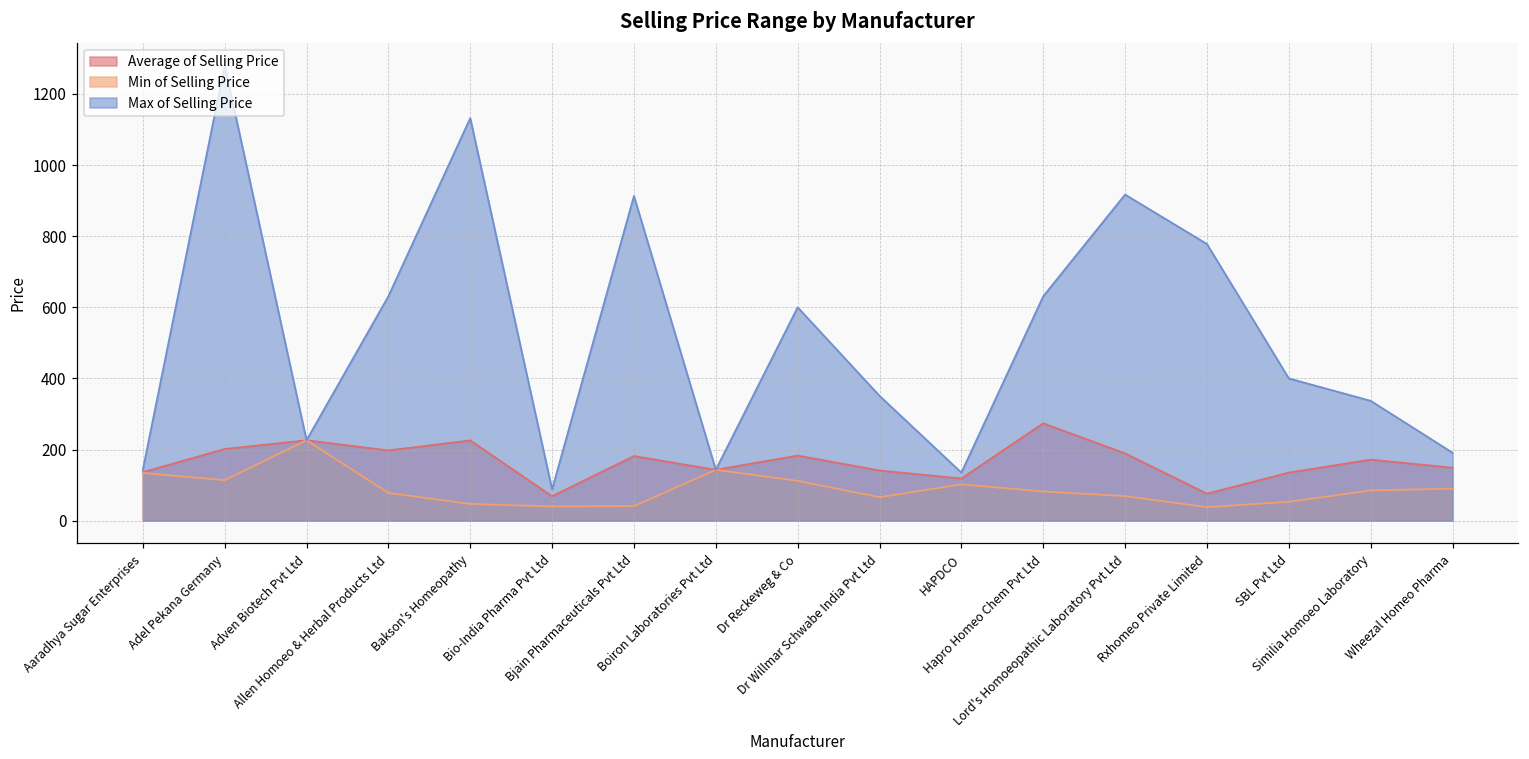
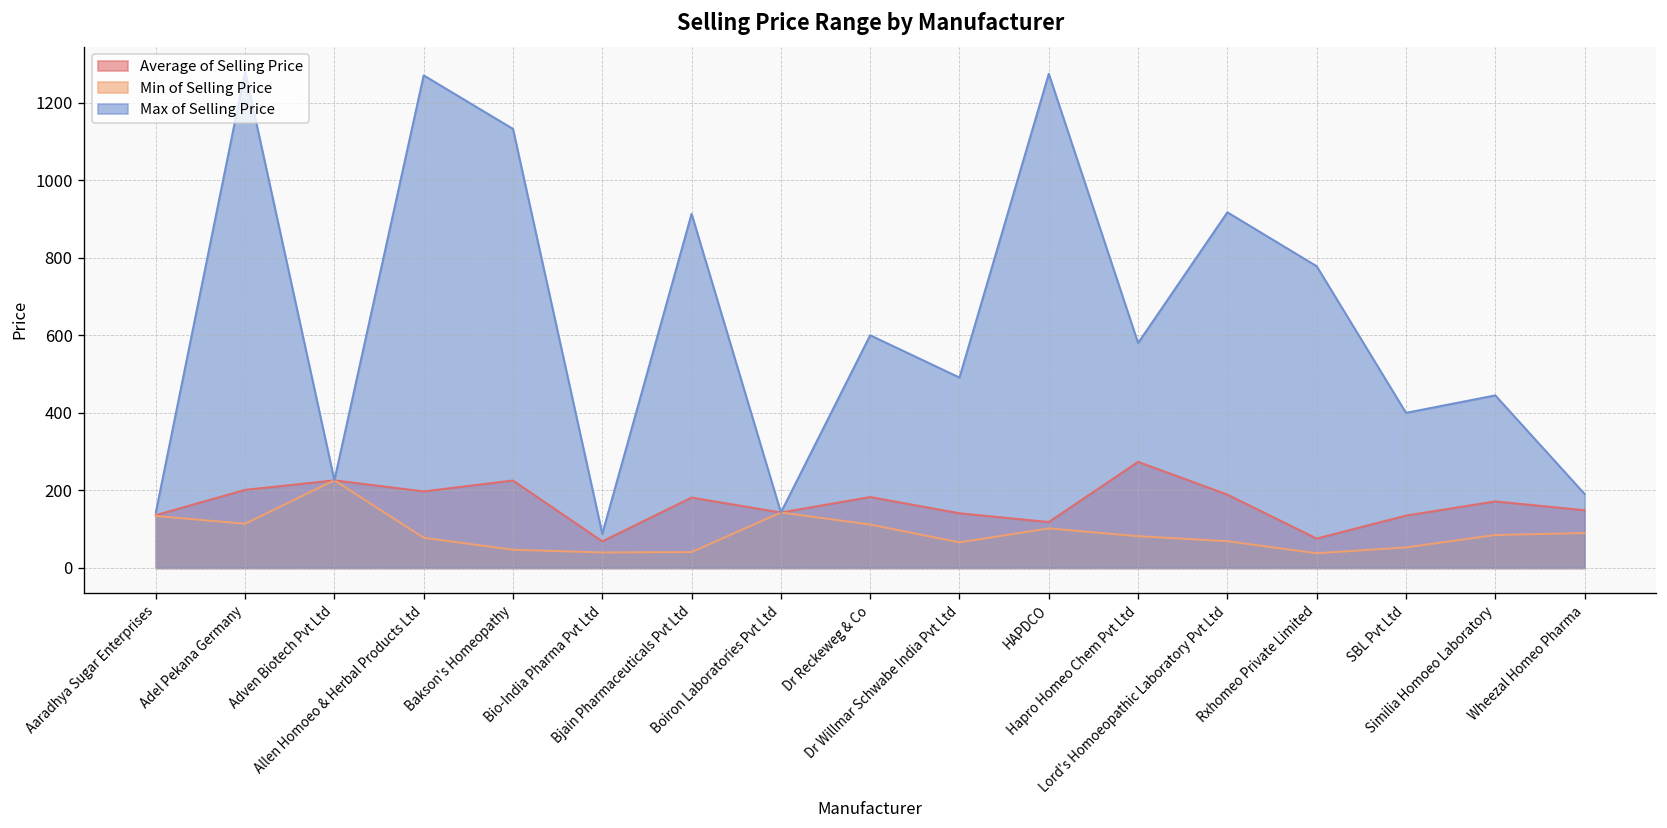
  {
    "Max of Selling Price": {
-     "Allen Homoeo & Herbal Products Ltd": 630,
+     "Allen Homoeo & Herbal Products Ltd": 1270,
      "Bakson's Homeopathy": 1130,
      "Bio-India Pharma Pvt Ltd": 90,
      "Bjain Pharmaceuticals Pvt Ltd": 910,
      "Dr Reckeweg & Co": 600,
-     "Dr Willmar Schwabe India Pvt Ltd": 350,
-     "HAPDCO": 140,
-     "Hapro Homeo Chem Pvt Ltd": 630,
+     "Dr Willmar Schwabe India Pvt Ltd": 490,
+     "HAPDCO": 1270,
+     "Hapro Homeo Chem Pvt Ltd": 580,
      "Lord's Homoeopathic Laboratory Pvt Ltd": 920,
      "Rxhomeo Private Limited": 780,
      "SBL Pvt Ltd": 400,
-     "Similia Homoeo Laboratory": 340,
+     "Similia Homoeo Laboratory": 450,
      "Wheezal Homeo Pharma": 190
    }
  }
